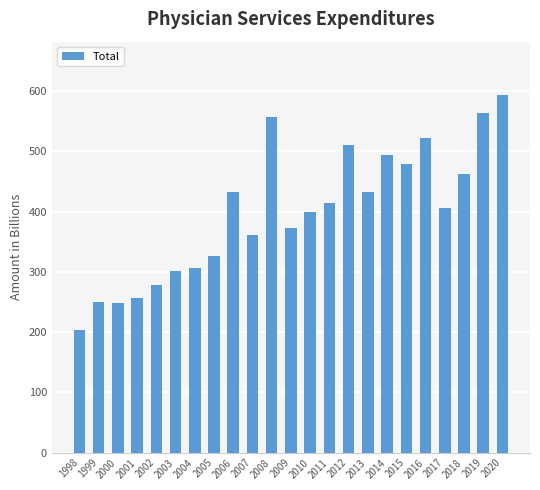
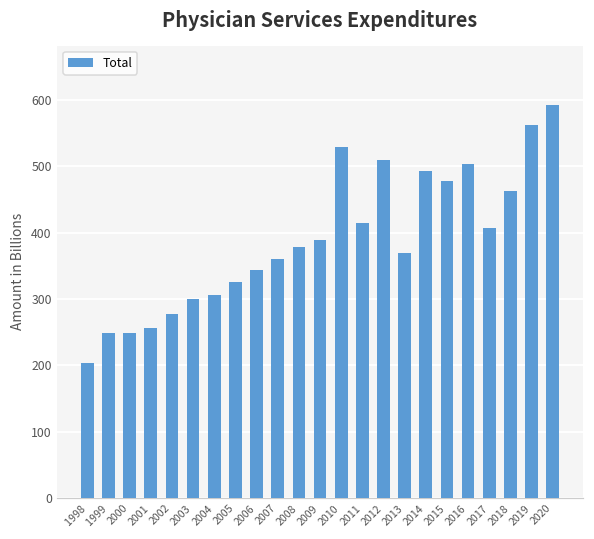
  {
    "1998": 200,
    "1999": 250,
    "2000": 250,
    "2001": 260,
    "2002": 280,
    "2003": 300,
    "2004": 310,
    "2005": 330,
-   "2006": 430,
+   "2006": 340,
    "2007": 360,
-   "2008": 560,
-   "2009": 370,
-   "2010": 400,
+   "2008": 380,
+   "2009": 390,
+   "2010": 530,
    "2011": 420,
    "2012": 510,
-   "2013": 430,
+   "2013": 370,
    "2014": 490,
    "2015": 480,
-   "2016": 520,
+   "2016": 500,
    "2017": 410,
    "2018": 460,
    "2019": 560,
    "2020": 590
  }
